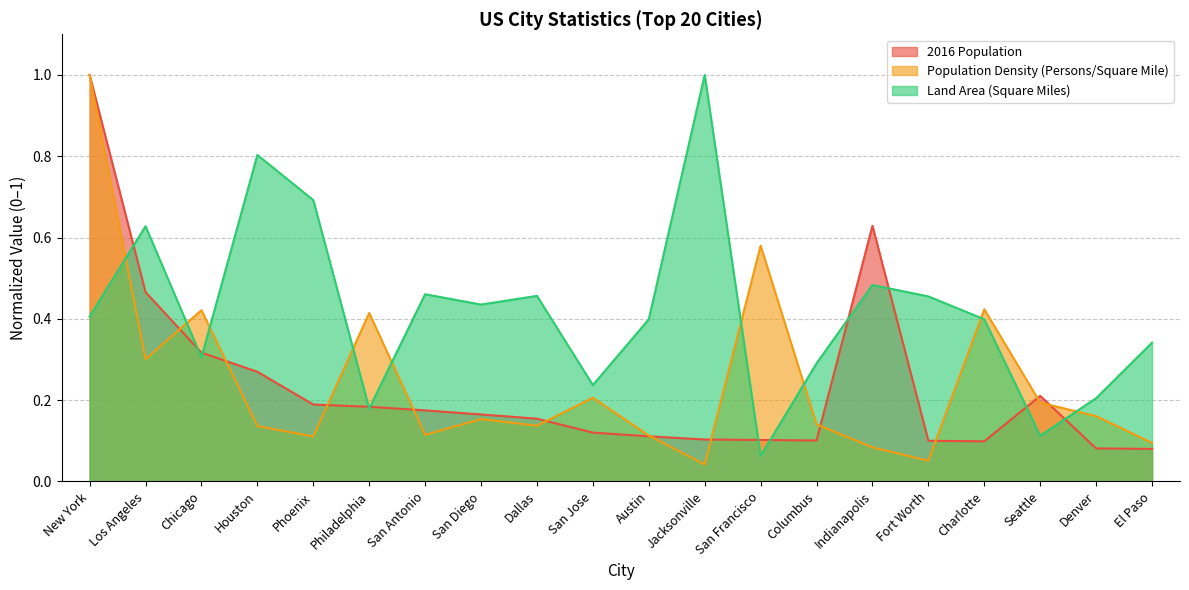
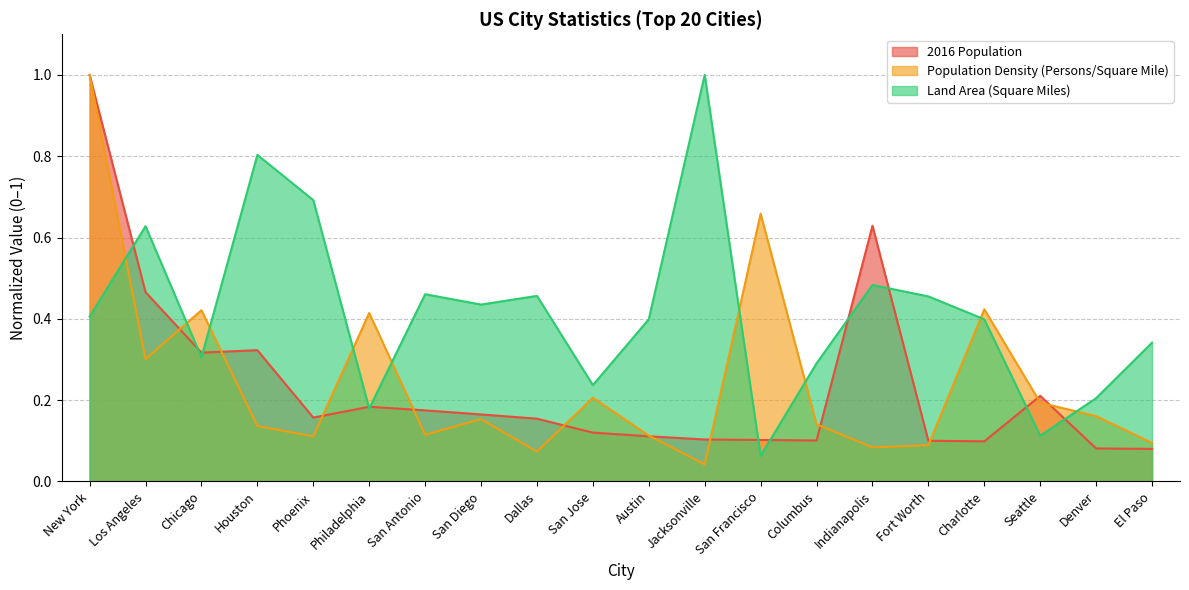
  {
    "2016 Population": {
      "Los Angeles": 0.47,
      "Chicago": 0.32,
-     "Houston": 0.27,
-     "Phoenix": 0.19,
+     "Houston": 0.32,
+     "Phoenix": 0.16,
      "San Antonio": 0.17,
      "San Diego": 0.16,
      "Dallas": 0.15,
      "San Jose": 0.12,
      "Jacksonville": 0.10,
      "San Francisco": 0.10,
      "Columbus": 0.10,
      "Indianapolis": 0.63,
      "Fort Worth": 0.10,
      "Charlotte": 0.10,
      "Seattle": 0.21,
      "Denver": 0.08,
      "El Paso": 0.08
    },
    "Population Density (Persons/Square Mile)": {
      "Los Angeles": 0.30,
      "Chicago": 0.42,
      "Houston": 0.14,
      "Phoenix": 0.11,
      "Philadelphia": 0.41,
      "San Antonio": 0.11,
      "San Diego": 0.15,
-     "Dallas": 0.14,
+     "Dallas": 0.07,
      "San Jose": 0.21,
      "Jacksonville": 0.04,
-     "San Francisco": 0.58,
+     "San Francisco": 0.66,
      "Columbus": 0.14,
      "Indianapolis": 0.08,
-     "Fort Worth": 0.05,
+     "Fort Worth": 0.09,
      "Charlotte": 0.42,
      "Seattle": 0.19,
      "Denver": 0.16,
      "El Paso": 0.09
    },
    "Land Area (Square Miles)": {
      "New York": 0.41,
      "Los Angeles": 0.63,
      "Chicago": 0.31,
      "Houston": 0.80,
      "Phoenix": 0.69,
      "San Antonio": 0.46,
      "San Diego": 0.44,
      "Dallas": 0.46,
      "San Jose": 0.24,
      "Austin": 0.40,
      "Jacksonville": 1.00,
      "San Francisco": 0.06,
      "Columbus": 0.29,
      "Indianapolis": 0.48,
      "Fort Worth": 0.46,
      "Charlotte": 0.40,
      "Seattle": 0.11,
      "Denver": 0.20,
      "El Paso": 0.34
    }
  }
